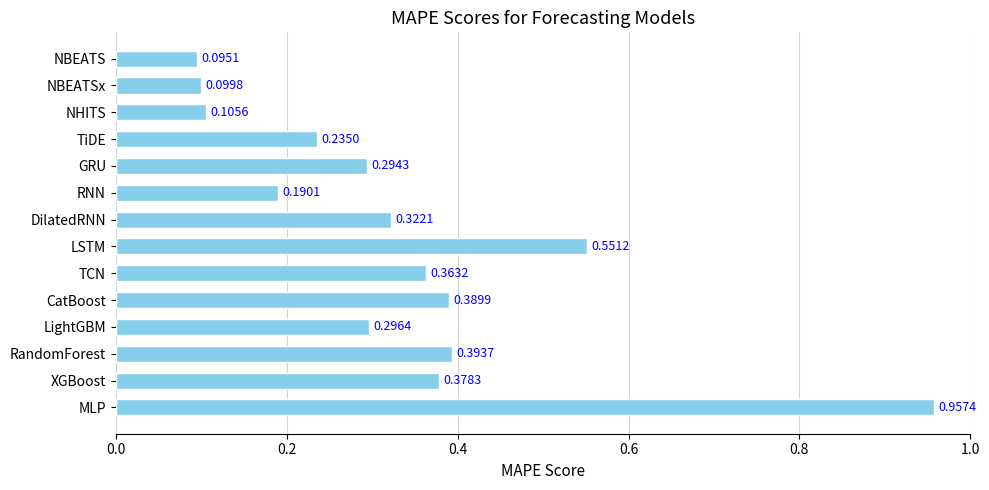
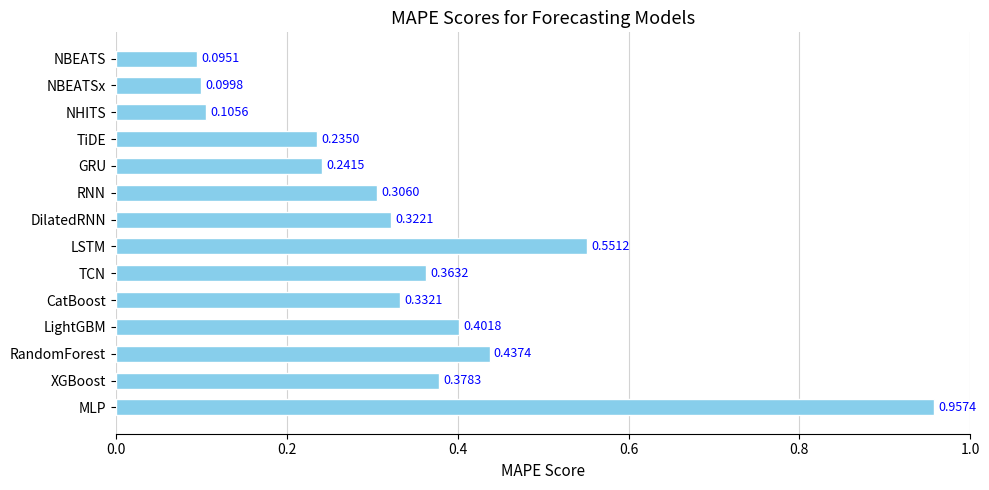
  {
    "NBEATS": 0.0951,
    "NBEATSx": 0.0998,
    "NHITS": 0.1056,
    "TiDE": 0.2350,
-   "GRU": 0.2943,
-   "RNN": 0.1901,
+   "GRU": 0.2415,
+   "RNN": 0.3060,
    "DilatedRNN": 0.3221,
    "LSTM": 0.5512,
    "TCN": 0.3632,
-   "CatBoost": 0.3899,
-   "LightGBM": 0.2964,
-   "RandomForest": 0.3937,
+   "CatBoost": 0.3321,
+   "LightGBM": 0.4018,
+   "RandomForest": 0.4374,
    "XGBoost": 0.3783,
    "MLP": 0.9574
  }
